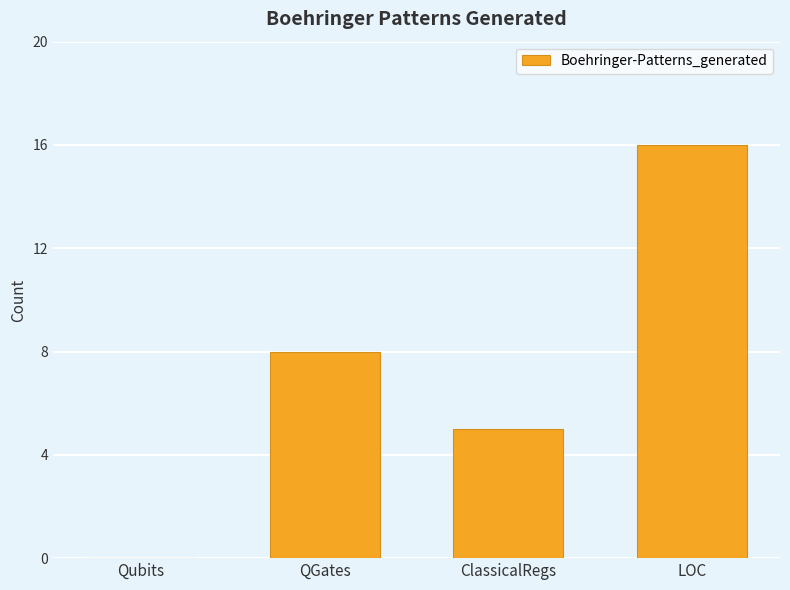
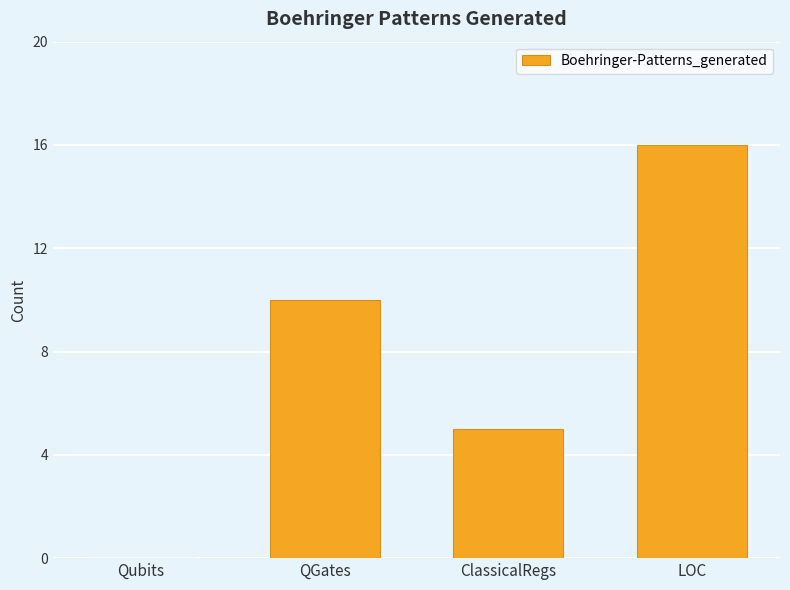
  {
    "Qubits": 0,
-   "QGates": 8,
+   "QGates": 10,
    "ClassicalRegs": 5,
    "LOC": 16
  }
